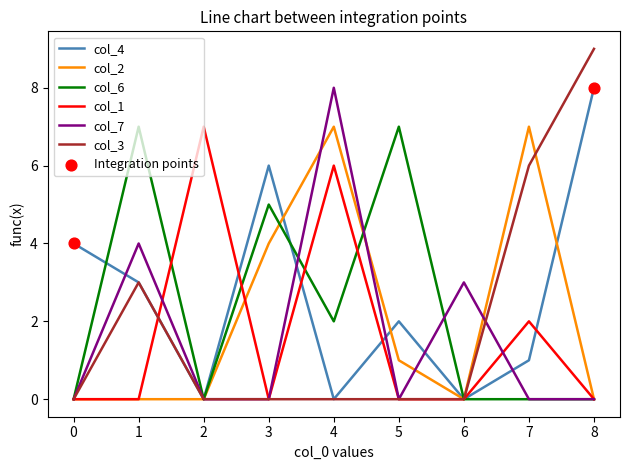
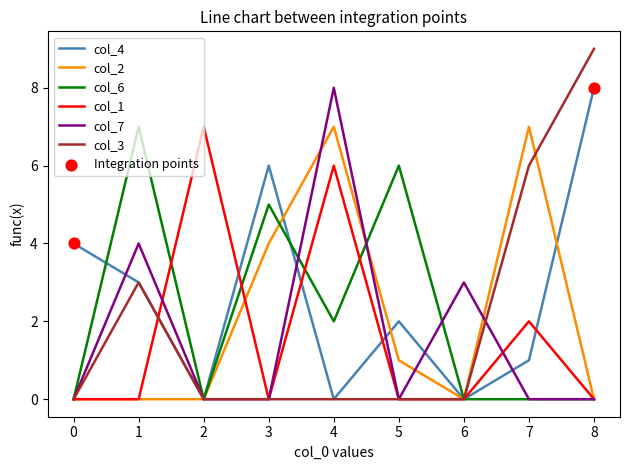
  {
    "col_4": {
      "3": 6,
      "5": 2,
      "7": 1
    },
    "col_2": {
      "3": 4,
      "4": 7,
      "5": 1,
      "7": 7
    },
    "col_6": {
      "3": 5,
      "4": 2,
-     "5": 7
+     "5": 6
    },
    "col_7": {
      "1": 4,
      "4": 8,
      "6": 3
    },
    "col_3": {
      "7": 6,
      "8": 9
    }
  }
